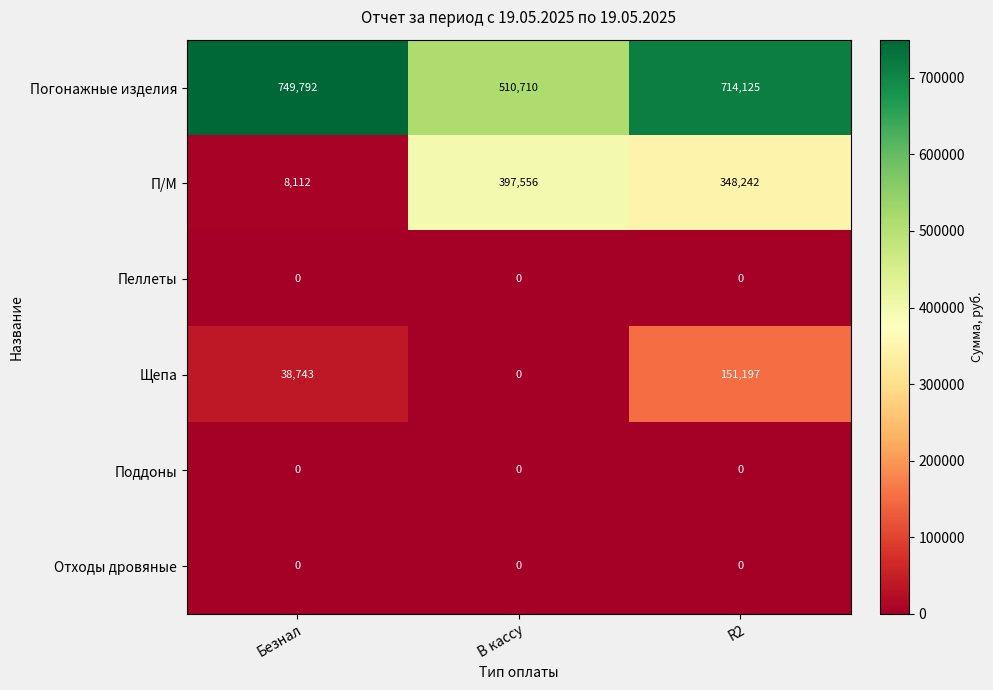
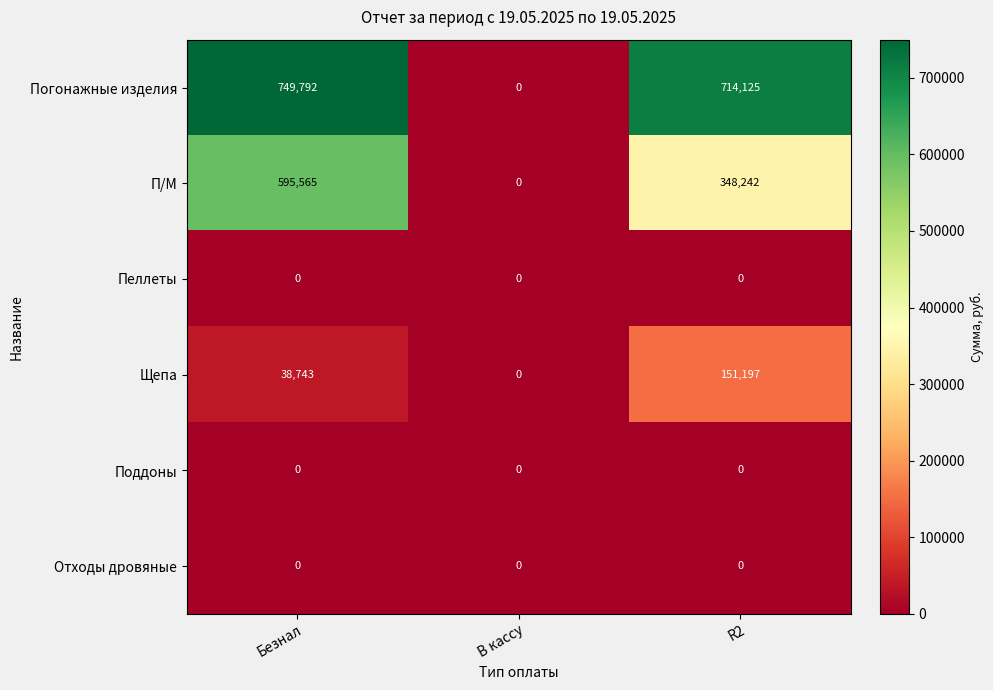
  {
    "Погонажные изделия": {
      "Безнал": "749,792",
-     "В кассу": "510,710",
+     "В кассу": "0",
      "R2": "714,125"
    },
    "П/М": {
-     "Безнал": "8,112",
-     "В кассу": "397,556",
+     "Безнал": "595,565",
+     "В кассу": "0",
      "R2": "348,242"
    },
    "Пеллеты": {
      "Безнал": "0",
      "В кассу": "0",
      "R2": "0"
    },
    "Щепа": {
      "Безнал": "38,743",
      "В кассу": "0",
      "R2": "151,197"
    },
    "Поддоны": {
      "Безнал": "0",
      "В кассу": "0",
      "R2": "0"
    },
    "Отходы дровяные": {
      "Безнал": "0",
      "В кассу": "0",
      "R2": "0"
    }
  }
